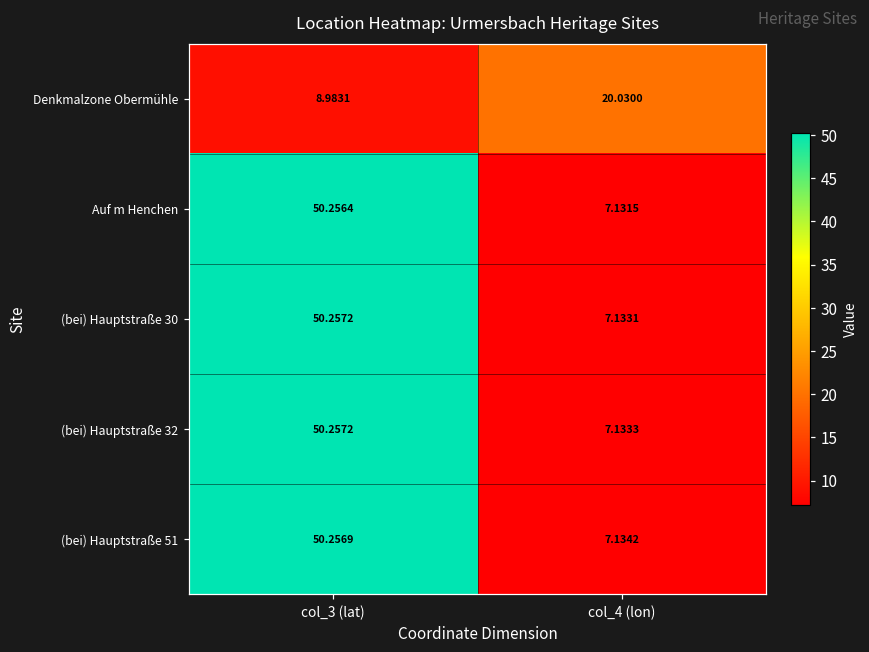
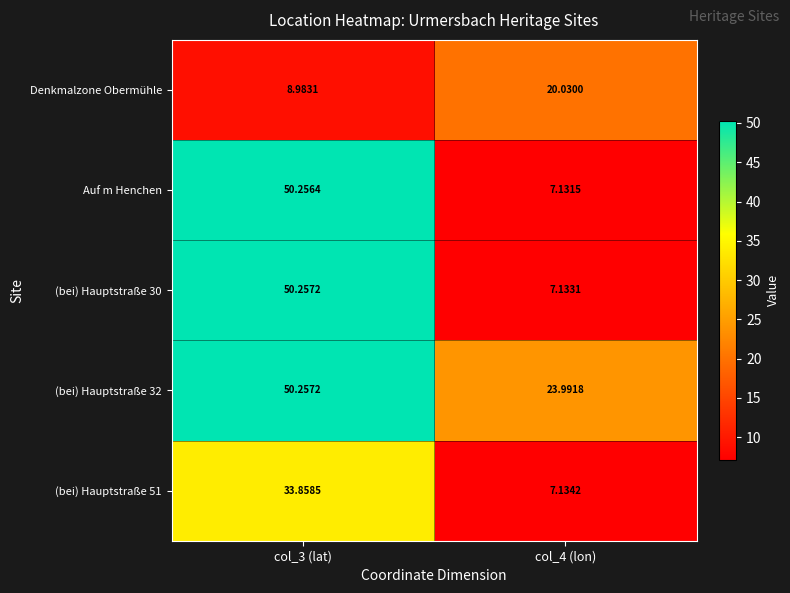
  {
    "Denkmalzone Obermühle": {
      "col_3 (lat)": 8.9831,
      "col_4 (lon)": 20.0300
    },
    "Auf m Henchen": {
      "col_3 (lat)": 50.2564,
      "col_4 (lon)": 7.1315
    },
    "(bei) Hauptstraße 30": {
      "col_3 (lat)": 50.2572,
      "col_4 (lon)": 7.1331
    },
    "(bei) Hauptstraße 32": {
      "col_3 (lat)": 50.2572,
-     "col_4 (lon)": 7.1333
+     "col_4 (lon)": 23.9918
    },
    "(bei) Hauptstraße 51": {
-     "col_3 (lat)": 50.2569,
+     "col_3 (lat)": 33.8585,
      "col_4 (lon)": 7.1342
    }
  }
